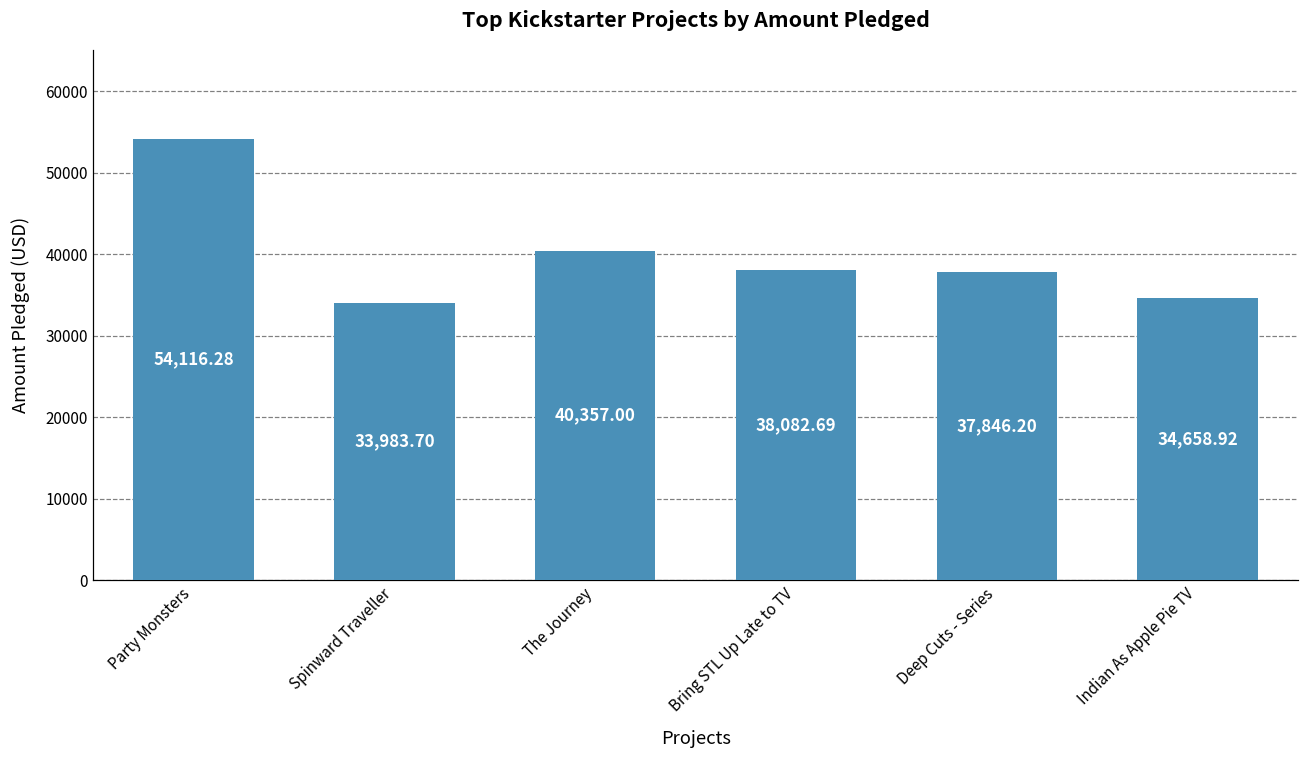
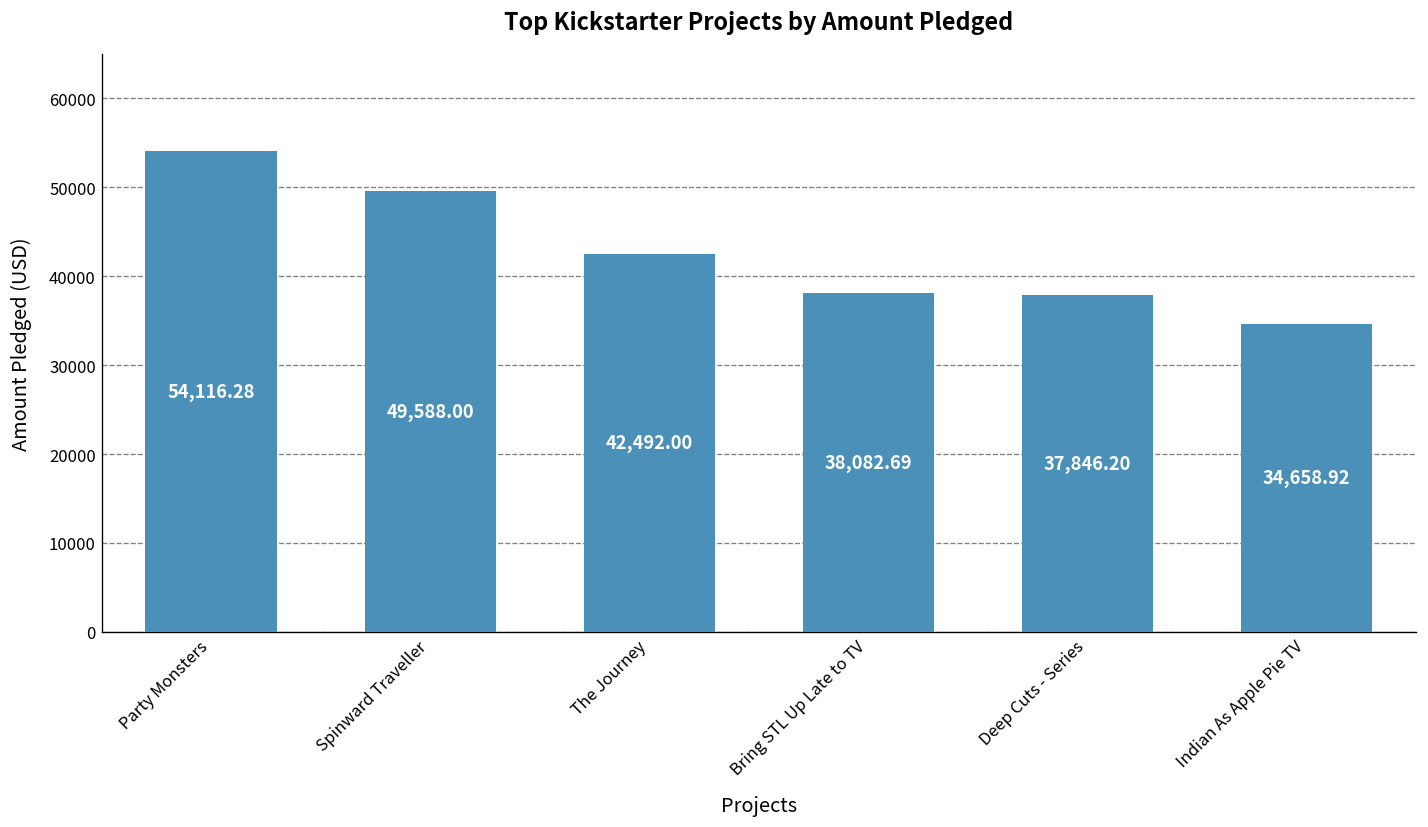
  {
    "Party Monsters": "54,116.28",
-   "Spinward Traveller": "33,983.70",
-   "The Journey": "40,357.00",
+   "Spinward Traveller": "49,588.00",
+   "The Journey": "42,492.00",
    "Bring STL Up Late to TV": "38,082.69",
    "Deep Cuts - Series": "37,846.20",
    "Indian As Apple Pie TV": "34,658.92"
  }
